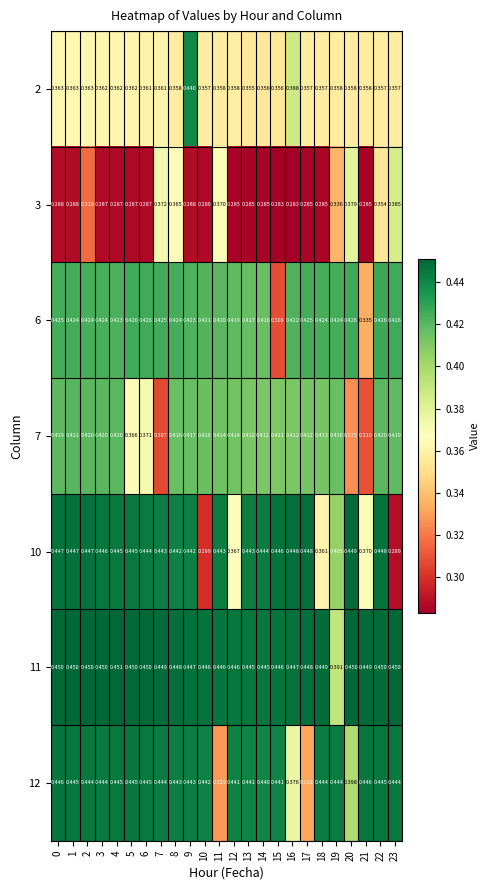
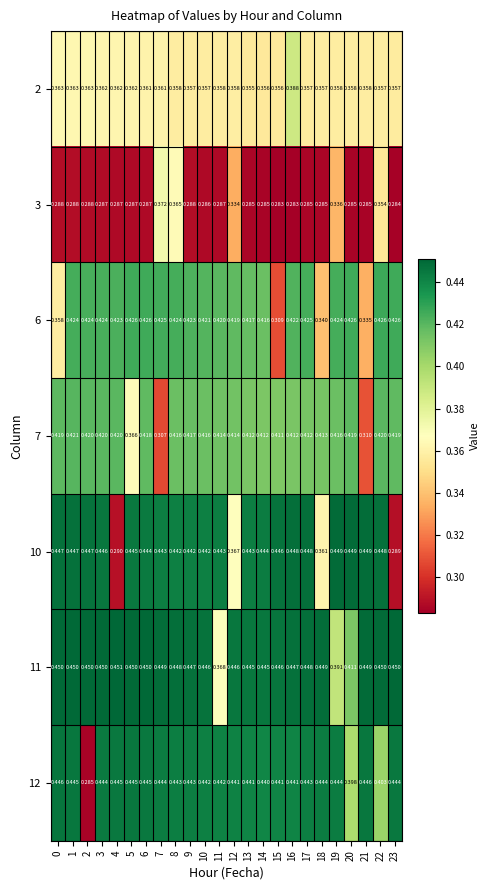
  {
    "2": {
      "0": 0.363,
      "1": 0.363,
      "2": 0.363,
      "3": 0.362,
      "4": 0.362,
      "5": 0.362,
      "6": 0.361,
      "7": 0.361,
      "8": 0.358,
-     "9": 0.440,
+     "9": 0.357,
      "10": 0.357,
      "11": 0.358,
      "12": 0.358,
      "13": 0.355,
      "14": 0.356,
      "15": 0.356,
      "16": 0.388,
      "17": 0.357,
      "18": 0.357,
      "19": 0.358,
      "20": 0.358,
      "21": 0.358,
      "22": 0.357,
      "23": 0.357
    },
    "3": {
      "0": 0.288,
      "1": 0.288,
-     "2": 0.316,
+     "2": 0.288,
      "3": 0.287,
      "4": 0.287,
      "5": 0.287,
      "6": 0.287,
      "7": 0.372,
      "8": 0.365,
      "9": 0.288,
      "10": 0.286,
-     "11": 0.370,
-     "12": 0.285,
+     "11": 0.287,
+     "12": 0.334,
      "13": 0.285,
      "14": 0.285,
      "15": 0.283,
      "16": 0.283,
      "17": 0.285,
      "18": 0.285,
      "19": 0.336,
-     "20": 0.379,
+     "20": 0.285,
      "21": 0.285,
      "22": 0.354,
-     "23": 0.385
+     "23": 0.284
    },
    "6": {
-     "0": 0.425,
+     "0": 0.358,
      "1": 0.424,
      "2": 0.424,
      "3": 0.424,
      "4": 0.423,
      "5": 0.426,
      "6": 0.426,
      "7": 0.425,
      "8": 0.424,
      "9": 0.423,
      "10": 0.421,
      "11": 0.420,
      "12": 0.419,
      "13": 0.417,
      "14": 0.416,
      "15": 0.309,
      "16": 0.422,
      "17": 0.425,
-     "18": 0.424,
+     "18": 0.340,
      "19": 0.424,
      "20": 0.426,
      "21": 0.335,
      "22": 0.426,
      "23": 0.426
    },
    "7": {
      "0": 0.419,
      "1": 0.421,
      "2": 0.420,
      "3": 0.420,
      "4": 0.420,
      "5": 0.366,
-     "6": 0.371,
+     "6": 0.418,
      "7": 0.307,
      "8": 0.416,
      "9": 0.417,
      "10": 0.416,
      "11": 0.414,
      "12": 0.414,
      "13": 0.412,
      "14": 0.412,
      "15": 0.411,
      "16": 0.412,
      "17": 0.412,
      "18": 0.413,
      "19": 0.416,
-     "20": 0.325,
+     "20": 0.419,
      "21": 0.310,
      "22": 0.420,
      "23": 0.419
    },
    "10": {
      "0": 0.447,
      "1": 0.447,
      "2": 0.447,
      "3": 0.446,
-     "4": 0.445,
+     "4": 0.290,
      "5": 0.445,
      "6": 0.444,
      "7": 0.443,
      "8": 0.442,
      "9": 0.442,
-     "10": 0.299,
+     "10": 0.442,
      "11": 0.443,
      "12": 0.367,
      "13": 0.443,
      "14": 0.444,
      "15": 0.446,
      "16": 0.448,
      "17": 0.448,
      "18": 0.361,
-     "19": 0.405,
+     "19": 0.449,
      "20": 0.449,
-     "21": 0.370,
+     "21": 0.449,
      "22": 0.448,
      "23": 0.289
    },
    "11": {
      "0": 0.450,
      "1": 0.450,
      "2": 0.450,
      "3": 0.450,
      "4": 0.451,
      "5": 0.450,
      "6": 0.450,
      "7": 0.449,
      "8": 0.448,
      "9": 0.447,
      "10": 0.446,
-     "11": 0.446,
+     "11": 0.368,
      "12": 0.446,
      "13": 0.445,
      "14": 0.445,
      "15": 0.446,
      "16": 0.447,
      "17": 0.448,
      "18": 0.449,
      "19": 0.391,
-     "20": 0.450,
+     "20": 0.411,
      "21": 0.449,
      "22": 0.450,
      "23": 0.450
    },
    "12": {
      "0": 0.446,
      "1": 0.445,
-     "2": 0.444,
+     "2": 0.285,
      "3": 0.444,
      "4": 0.445,
      "5": 0.445,
      "6": 0.445,
      "7": 0.444,
      "8": 0.443,
      "9": 0.443,
      "10": 0.442,
-     "11": 0.329,
+     "11": 0.442,
      "12": 0.441,
      "13": 0.441,
      "14": 0.440,
      "15": 0.441,
-     "16": 0.376,
-     "17": 0.332,
+     "16": 0.441,
+     "17": 0.443,
      "18": 0.444,
      "19": 0.444,
      "20": 0.398,
      "21": 0.446,
-     "22": 0.445,
+     "22": 0.403,
      "23": 0.444
    }
  }
